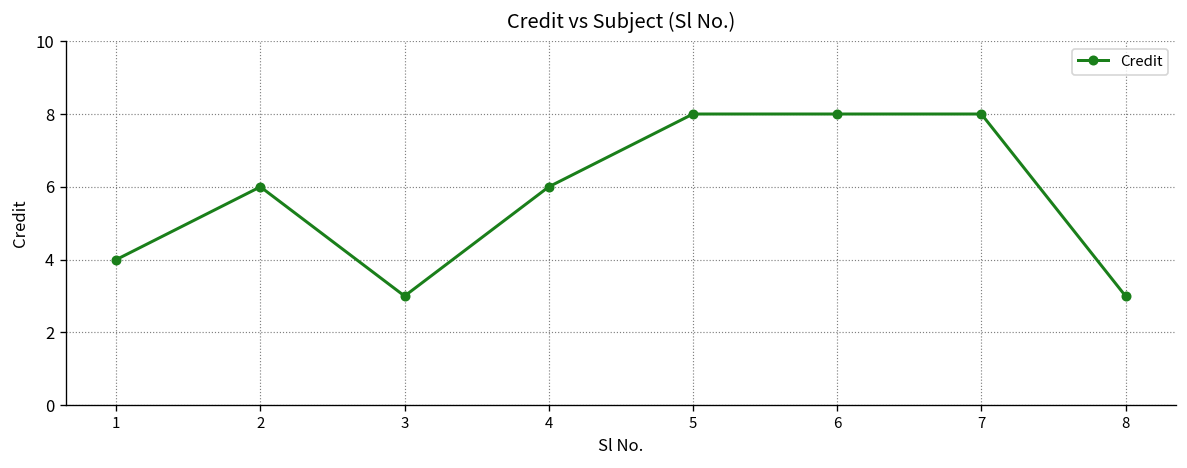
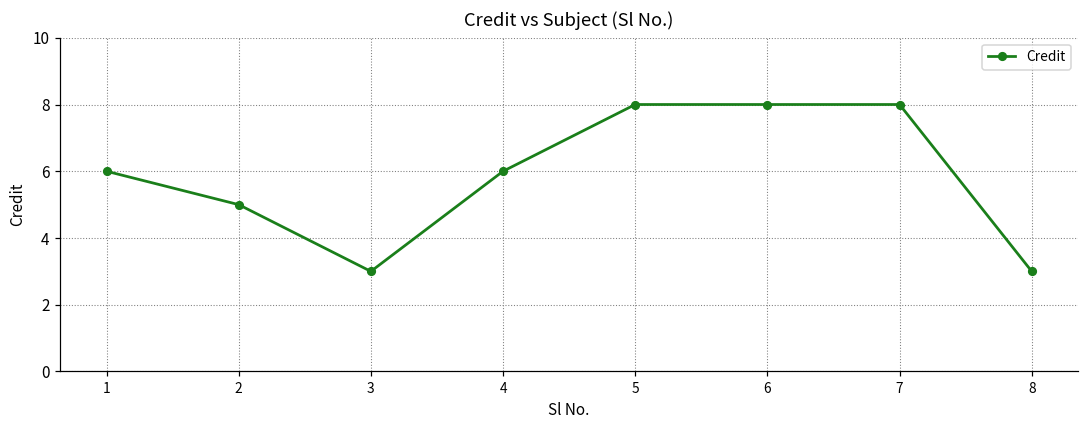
  {
-   "1": 4,
-   "2": 6,
+   "1": 6,
+   "2": 5,
    "3": 3,
    "4": 6,
    "5": 8,
    "6": 8,
    "7": 8,
    "8": 3
  }
